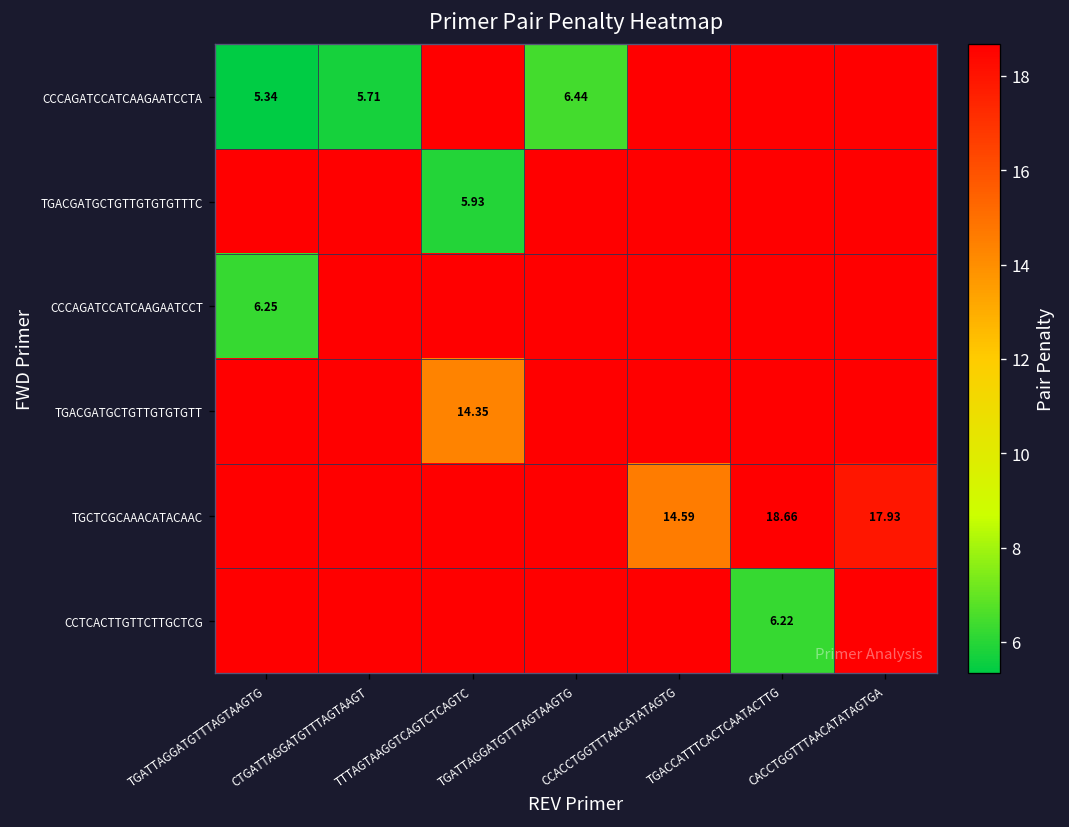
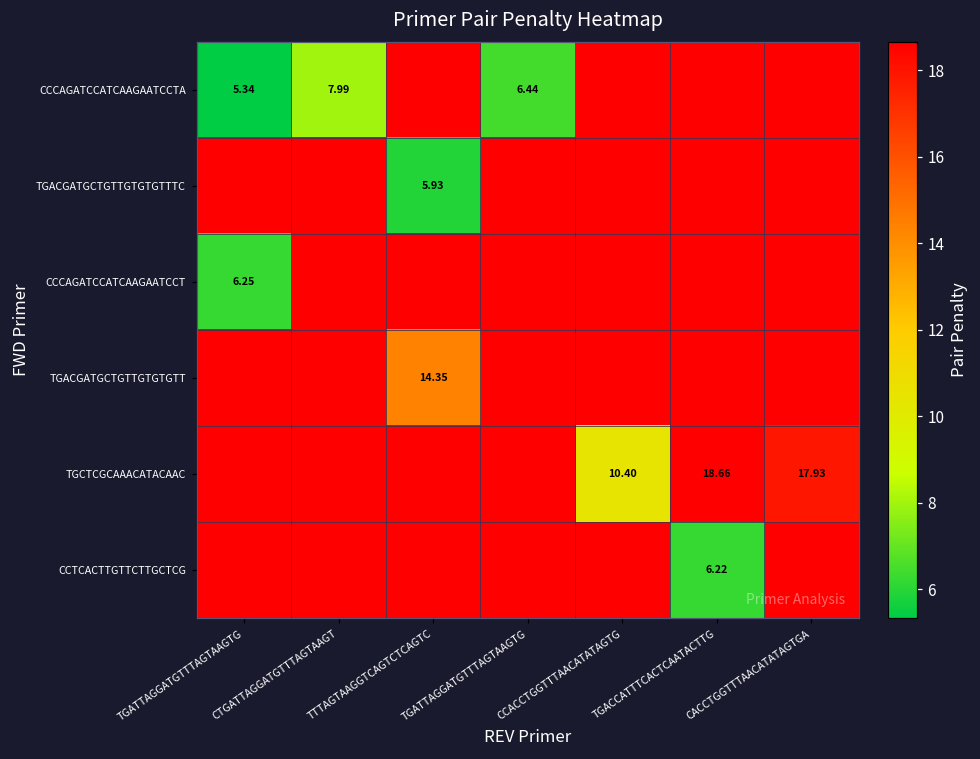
  {
    "CCCAGATCCATCAAGAATCCTA": {
-     "CTGATTAGGATGTTTAGTAAGT": 5.71
+     "CTGATTAGGATGTTTAGTAAGT": 7.99
    },
    "TGACGATGCTGTTGTGTGTTTC": {
      "TTTAGTAAGGTCAGTCTCAGTC": 5.93
    },
    "TGACGATGCTGTTGTGTGTT": {
      "TTTAGTAAGGTCAGTCTCAGTC": 14.35
    },
    "TGCTCGCAAACATACAAC": {
-     "CCACCTGGTTTAACATATAGTG": 14.59,
+     "CCACCTGGTTTAACATATAGTG": 10.40,
      "TGACCATTTCACTCAATACTTG": 18.66,
      "CACCTGGTTTAACATATAGTGA": 17.93
    },
    "CCTCACTTGTTCTTGCTCG": {
      "TGACCATTTCACTCAATACTTG": 6.22
    }
  }
